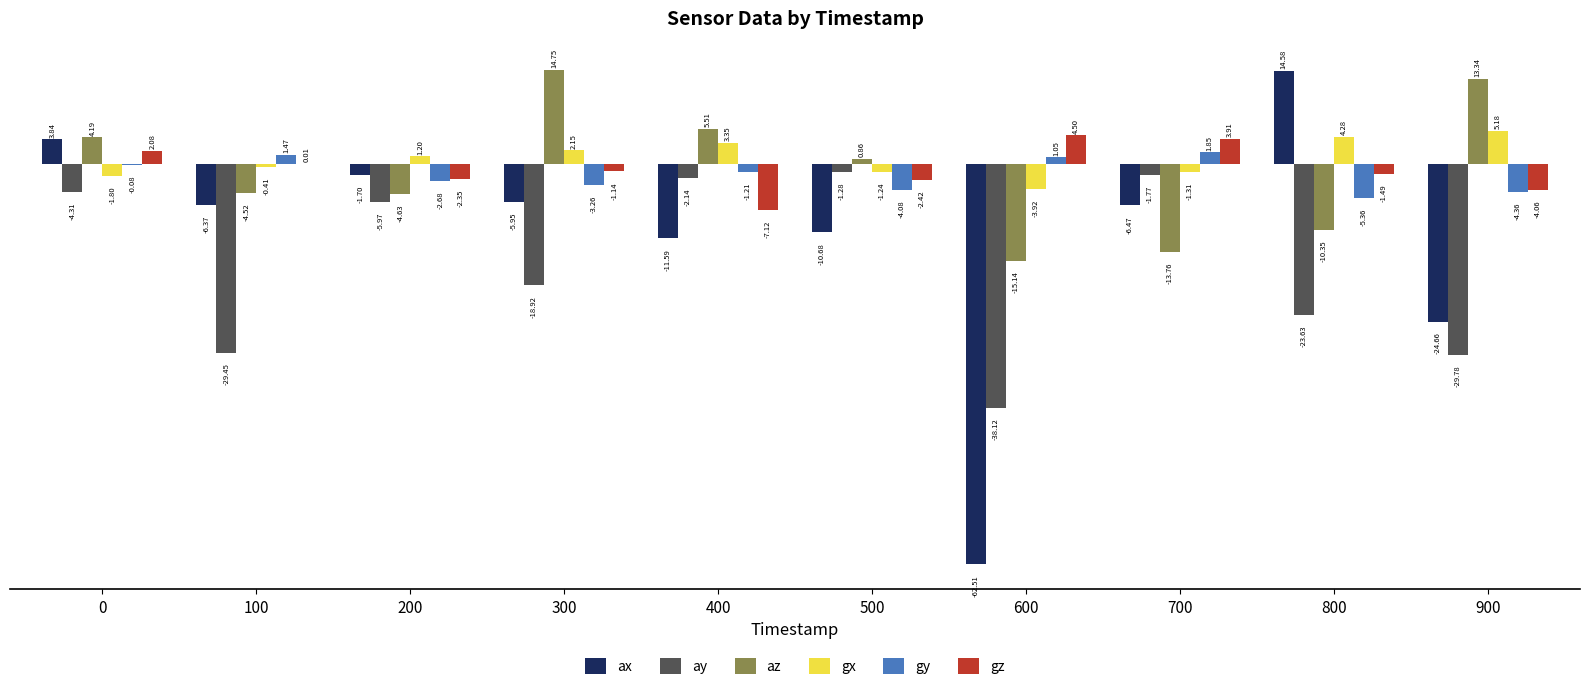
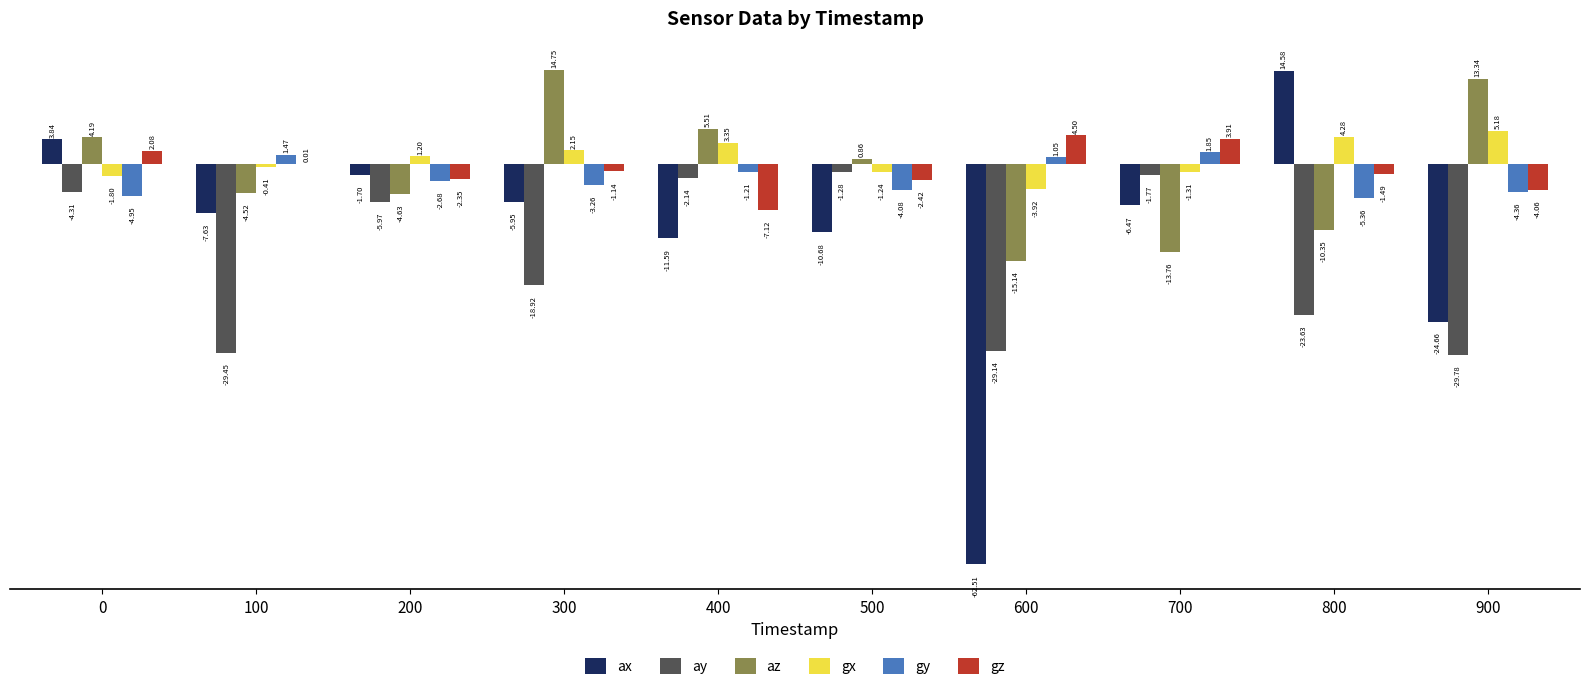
  {
    "ax": {
      "0": 3.84,
-     "100": -6.37,
+     "100": -7.63,
      "200": -1.70,
      "300": -5.95,
      "400": -11.59,
      "500": -10.68,
      "600": -62.51,
      "700": -6.47,
      "800": 14.58,
      "900": -24.66
    },
    "ay": {
      "0": -4.31,
      "100": -29.45,
      "200": -5.97,
      "300": -18.92,
      "400": -2.14,
      "500": -1.28,
-     "600": -38.12,
+     "600": -29.14,
      "700": -1.77,
      "800": -23.63,
      "900": -29.78
    },
    "az": {
      "0": 4.19,
      "100": -4.52,
      "200": -4.63,
      "300": 14.75,
      "400": 5.51,
      "500": 0.86,
      "600": -15.14,
      "700": -13.76,
      "800": -10.35,
      "900": 13.34
    },
    "gx": {
      "0": -1.80,
      "100": -0.41,
      "200": 1.20,
      "300": 2.15,
      "400": 3.35,
      "500": -1.24,
      "600": -3.92,
      "700": -1.31,
      "800": 4.28,
      "900": 5.18
    },
    "gy": {
-     "0": -0.08,
+     "0": -4.95,
      "100": 1.47,
      "200": -2.68,
      "300": -3.26,
      "400": -1.21,
      "500": -4.08,
      "600": 1.05,
      "700": 1.85,
      "800": -5.36,
      "900": -4.36
    },
    "gz": {
      "0": 2.08,
      "100": 0.01,
      "200": -2.35,
      "300": -1.14,
      "400": -7.12,
      "500": -2.42,
      "600": 4.50,
      "700": 3.91,
      "800": -1.49,
      "900": -4.06
    }
  }
